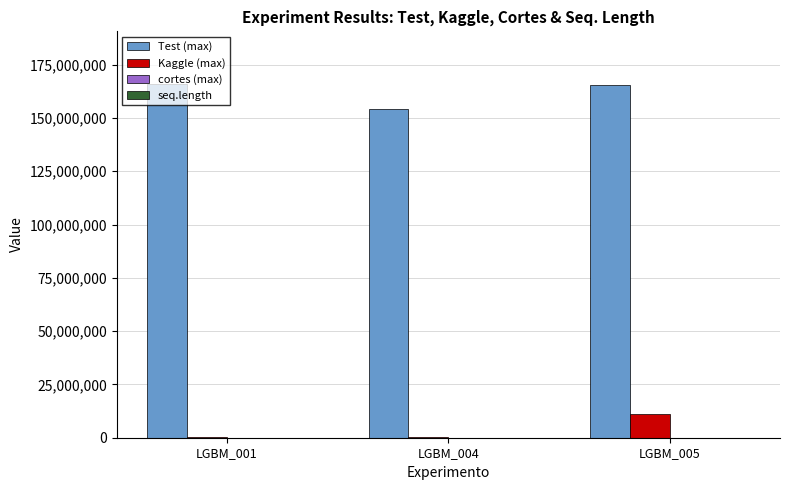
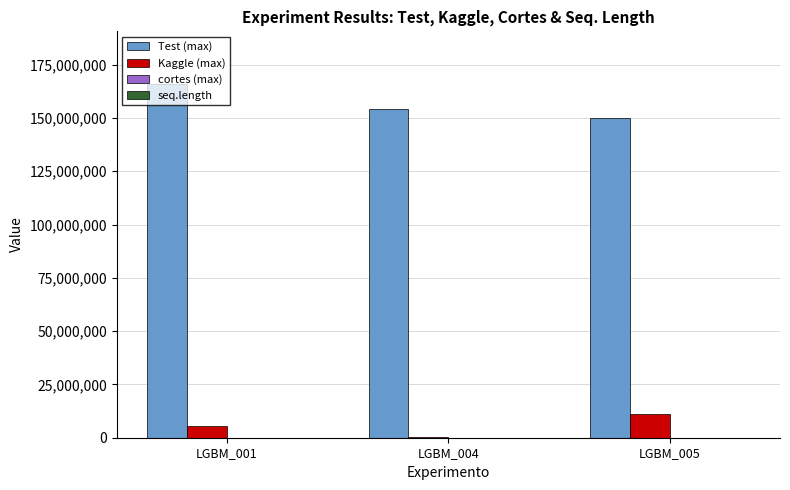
  {
    "Test (max)": {
      "LGBM_004": "154,000,000",
-     "LGBM_005": "165,000,000"
+     "LGBM_005": "150,000,000"
    },
    "Kaggle (max)": {
-     "LGBM_001": "0",
+     "LGBM_001": "5,000,000",
      "LGBM_005": "11,000,000"
    }
  }
